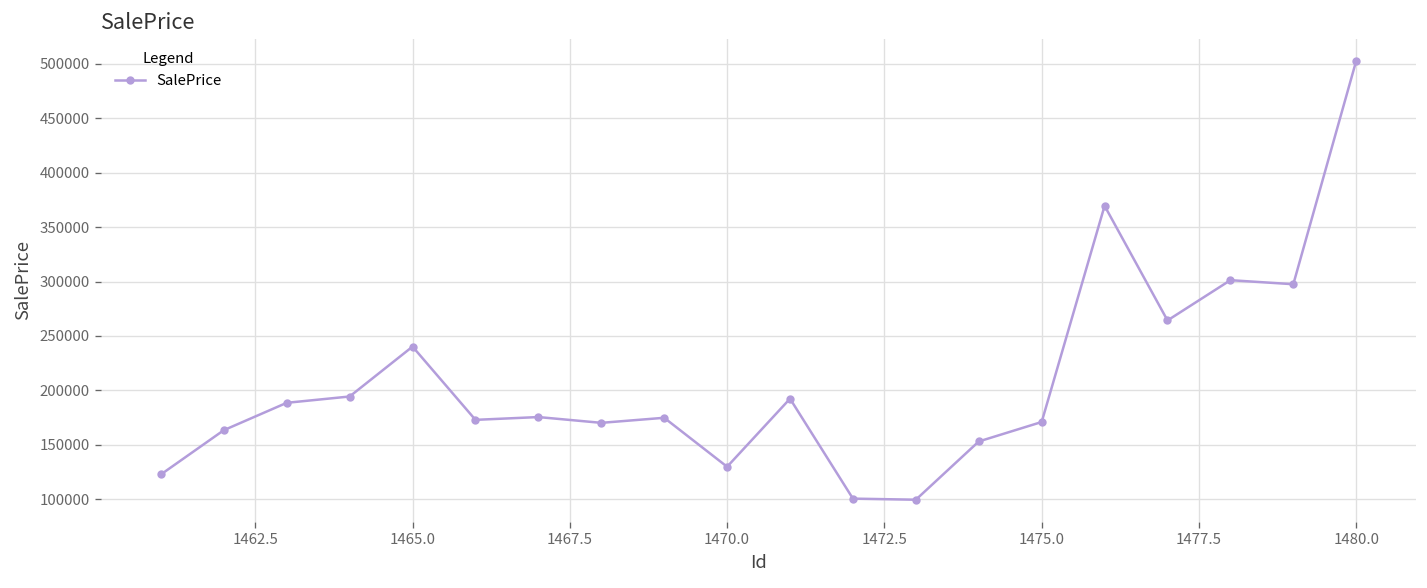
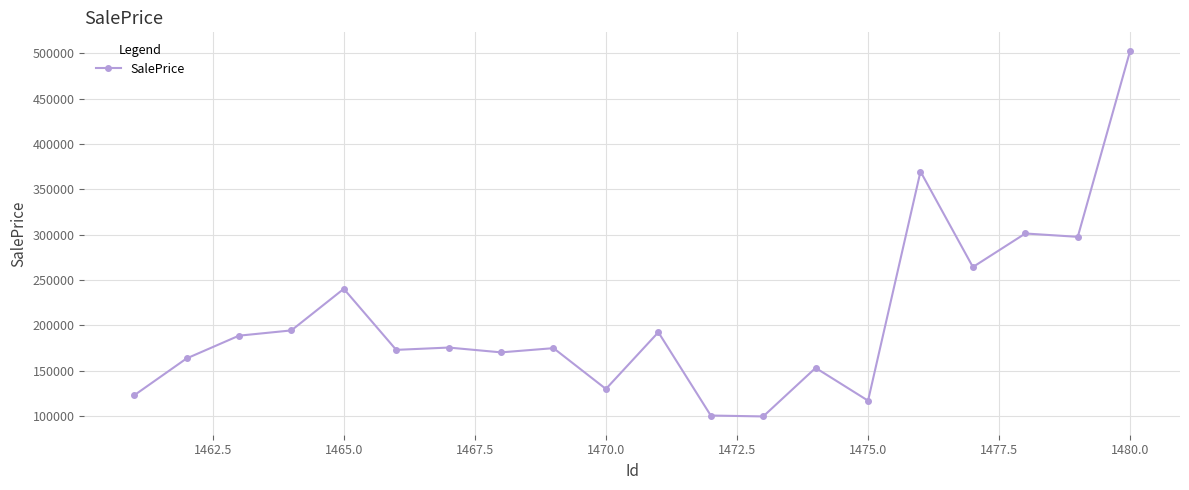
  {
    "1465.0": 240000,
    "1470.0": 130000,
-   "1475.0": 170000,
+   "1475.0": 120000,
    "1480.0": 500000
  }
